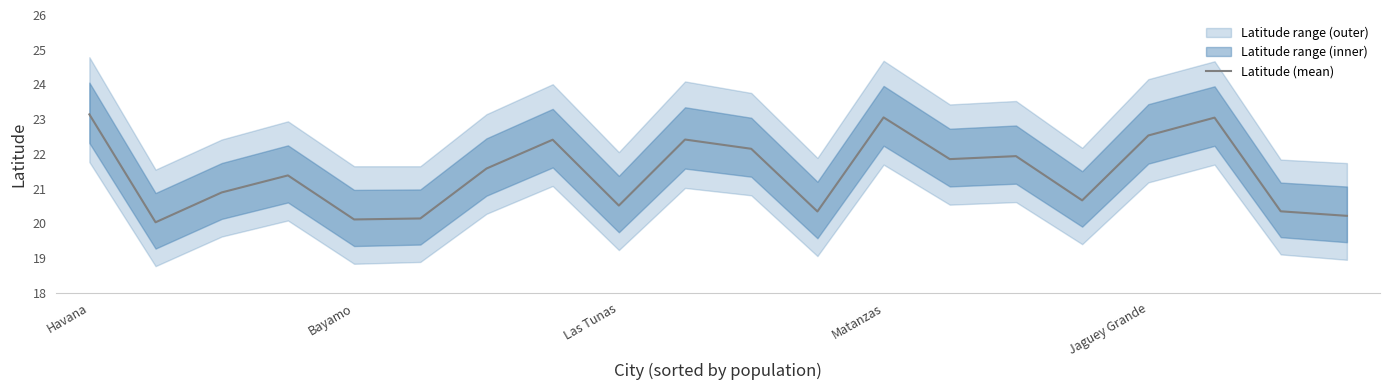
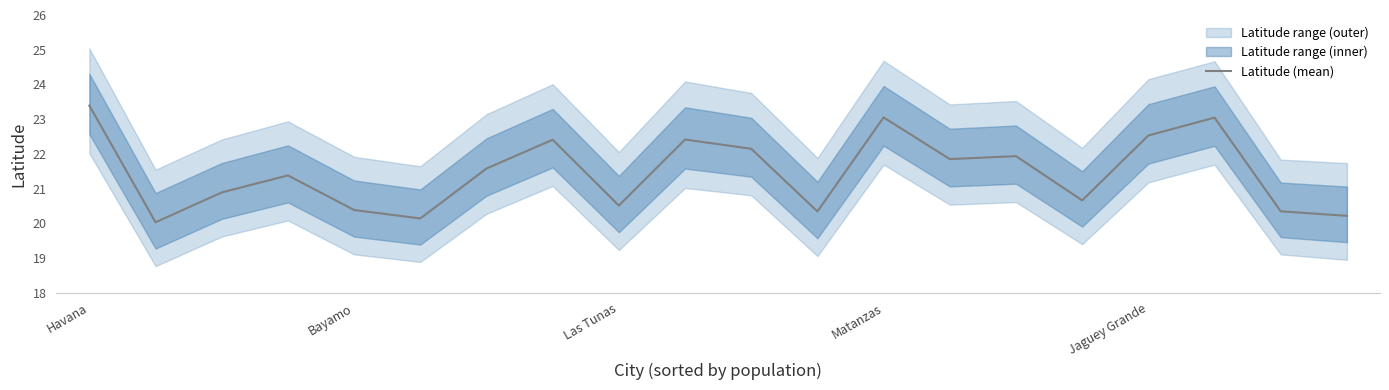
  {
    "Latitude (mean)": {
-     "Havana": 23.1,
-     "Bayamo": 20.1,
+     "Havana": 23.4,
+     "Bayamo": 20.4,
      "Las Tunas": 20.5,
      "Matanzas": 23.0,
      "Jaguey Grande": 22.5
    }
  }
